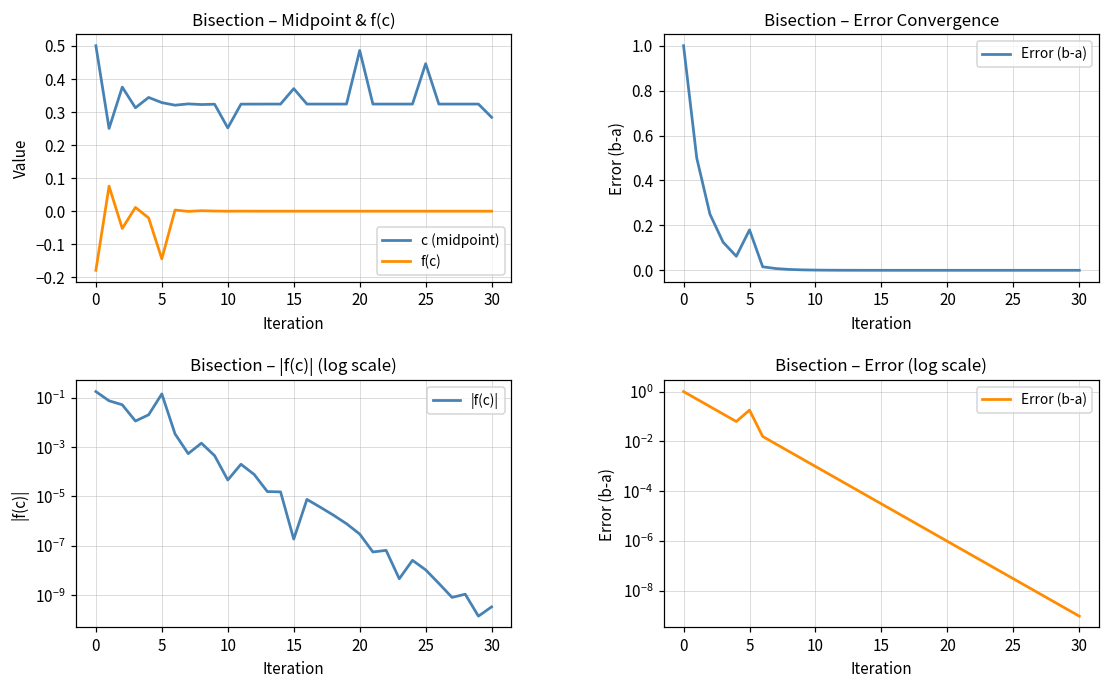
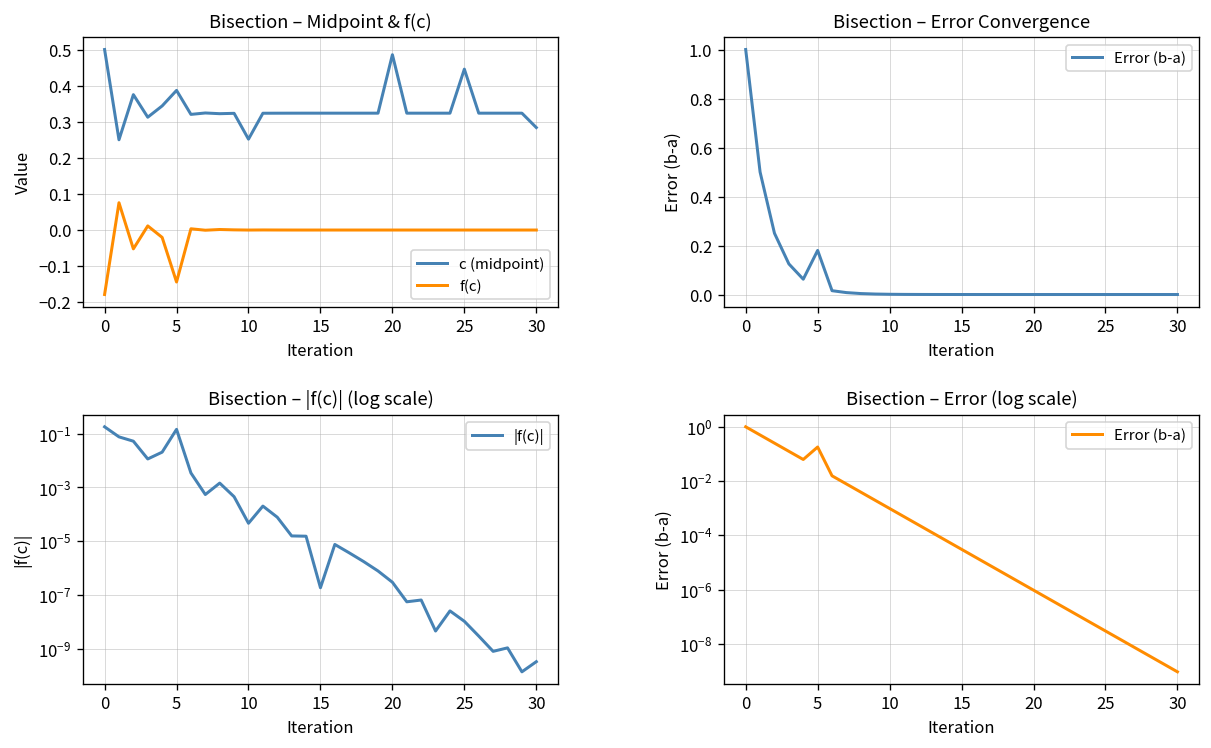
  {
    "Bisection – Midpoint & f(c)": {
      "c (midpoint)": {
        "0": 0.50,
-       "5": 0.33,
+       "5": 0.39,
        "10": 0.25,
-       "15": 0.37,
+       "15": 0.32,
        "20": 0.49,
        "25": 0.45,
        "30": 0.28
      },
      "f(c)": {
        "0": -0.18,
        "5": -0.14,
        "10": 0.00,
        "15": 0.00,
        "20": 0.00,
        "25": 0.00,
        "30": 0.00
      }
    },
    "Bisection – Error Convergence": {
      "0": 1.00,
      "5": 0.18,
      "10": 0.00,
      "15": 0.00,
      "20": 0.00,
      "25": 0.00,
      "30": 0.00
    },
    "Bisection – |f(c)| (log scale)": {
      "0": 0.2,
      "5": 0.1,
      "10": 0.00005,
      "15": 0.0000002,
      "20": 0.0000003,
      "25": 0.00000001,
      "30": 0.0000000003
    },
    "Bisection – Error (log scale)": {
      "0": 1,
      "5": 0.2,
      "10": 0.0010,
      "15": 0.00003,
      "20": 0.0000010,
      "25": 0.00000003,
      "30": 0.0000000009
    }
  }
